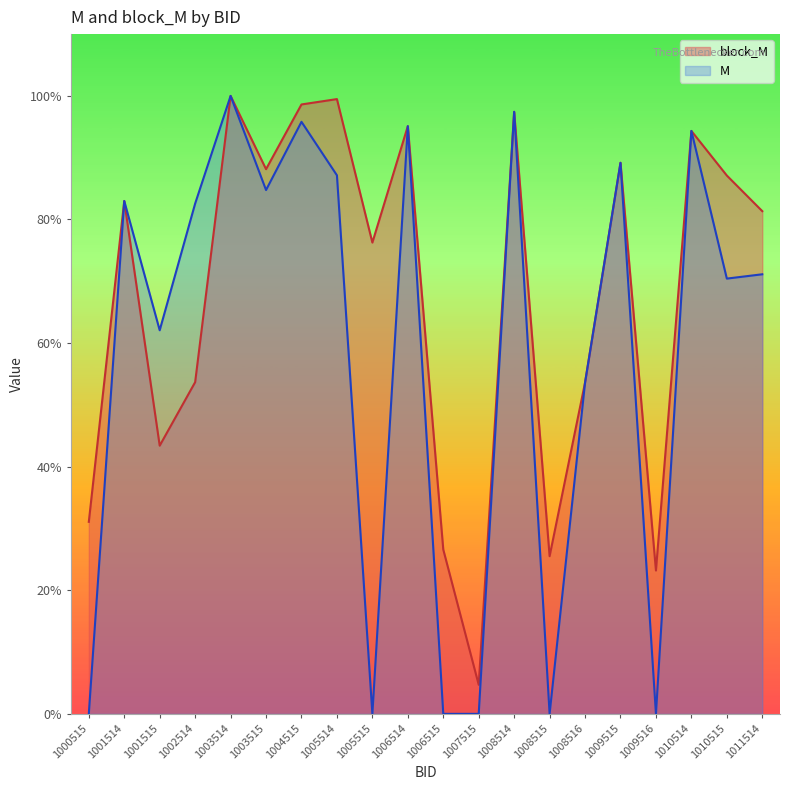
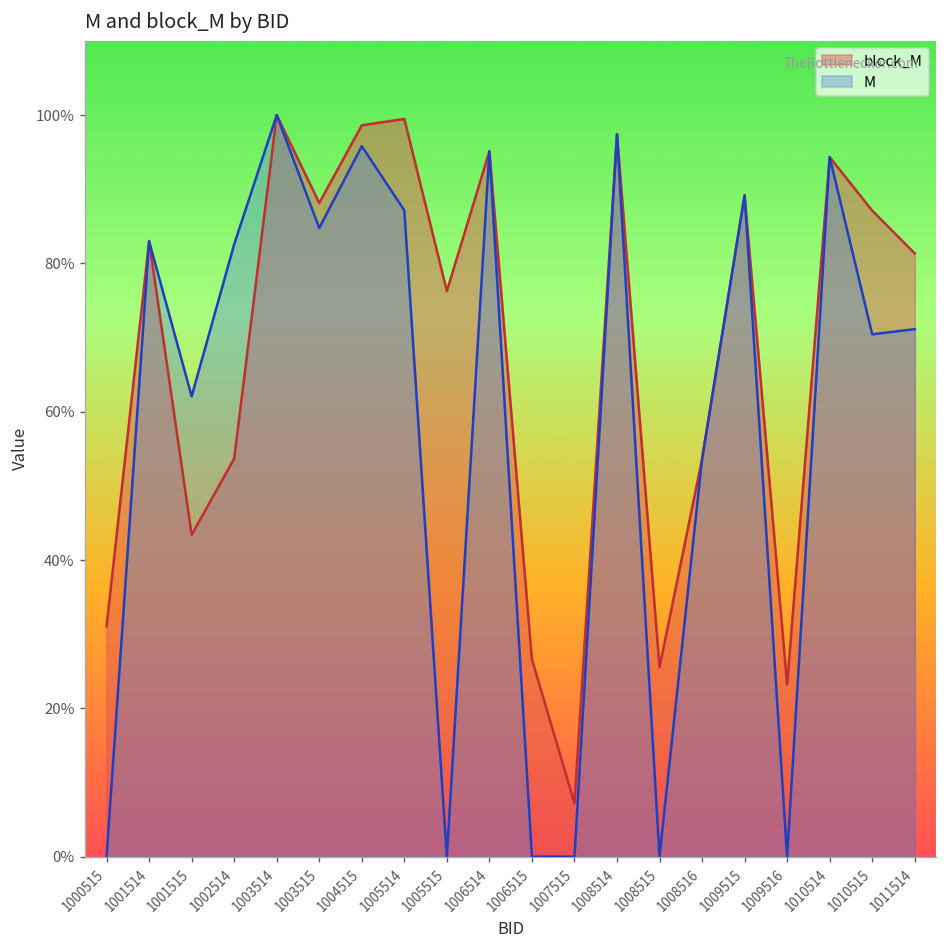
  {
    "block_M": {
      "1000515": "31%",
      "1001515": "43%",
      "1002514": "54%",
      "1003515": "88%",
      "1004515": "99%",
      "1005514": "99%",
      "1005515": "76%",
      "1006515": "27%",
-     "1007515": "5%",
+     "1007515": "7%",
      "1008515": "26%",
      "1009516": "23%",
      "1010515": "87%",
      "1011514": "81%"
    },
    "M": {
      "1000515": "0%",
      "1001515": "62%",
      "1002514": "83%",
      "1003515": "85%",
      "1004515": "96%",
      "1005514": "87%",
      "1005515": "0%",
      "1006515": "0%",
      "1007515": "0%",
      "1008515": "0%",
      "1009516": "0%",
      "1010515": "70%",
      "1011514": "71%"
    }
  }
